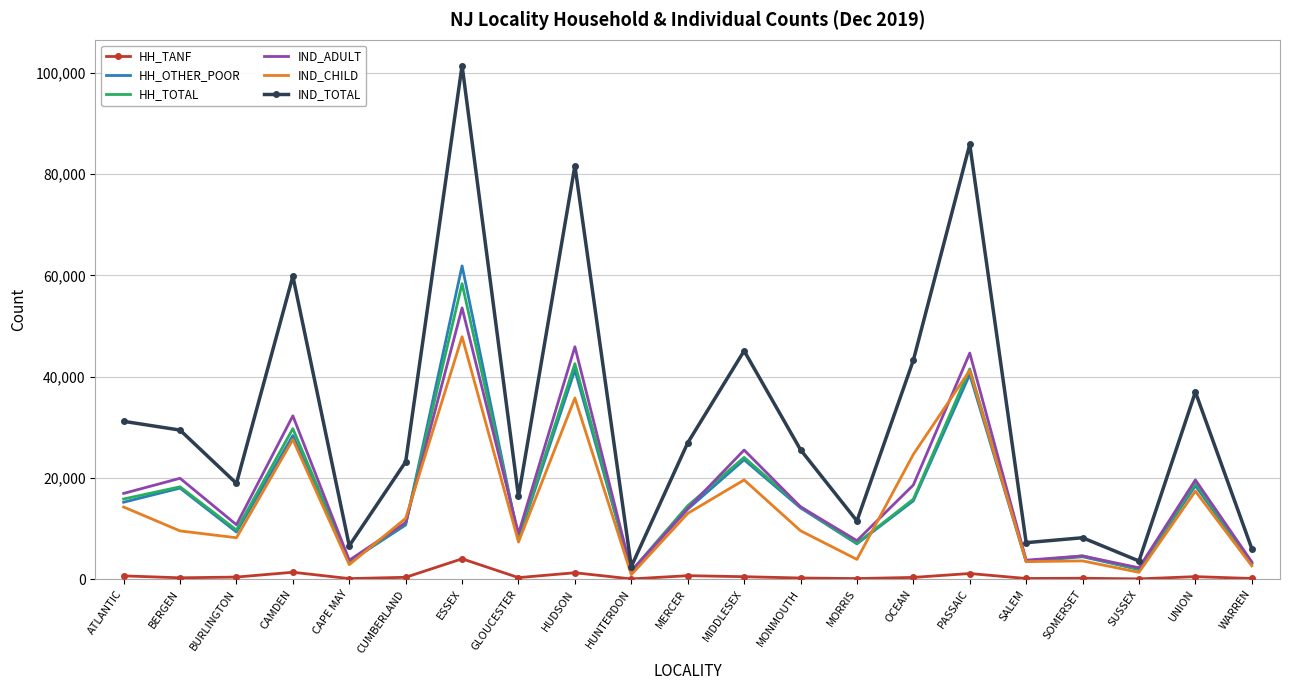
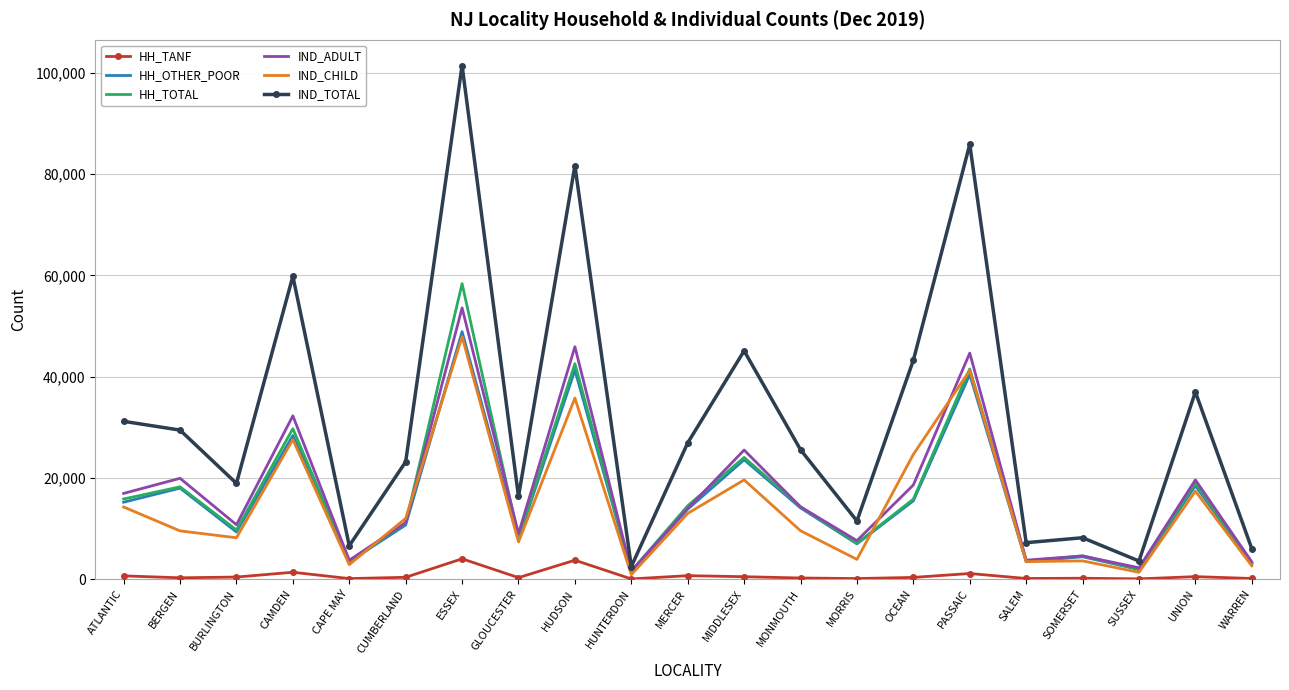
  {
    "HH_TANF": {
      "ATLANTIC": "1,000",
      "BERGEN": "0",
      "BURLINGTON": "0",
      "CAMDEN": "1,000",
      "CAPE MAY": "0",
      "CUMBERLAND": "0",
      "ESSEX": "4,000",
      "GLOUCESTER": "0",
-     "HUDSON": "1,000",
+     "HUDSON": "4,000",
      "HUNTERDON": "0",
      "MERCER": "1,000",
      "MIDDLESEX": "0",
      "MONMOUTH": "0",
      "MORRIS": "0",
      "OCEAN": "0",
      "PASSAIC": "1,000",
      "SALEM": "0",
      "SOMERSET": "0",
      "SUSSEX": "0",
      "UNION": "0",
      "WARREN": "0"
    },
    "HH_OTHER_POOR": {
      "ATLANTIC": "15,000",
      "CAMDEN": "28,000",
-     "ESSEX": "62,000",
+     "ESSEX": "49,000",
      "HUDSON": "41,000",
      "PASSAIC": "40,000"
    },
    "HH_TOTAL": {
      "ATLANTIC": "16,000",
      "CAMDEN": "30,000",
      "ESSEX": "58,000",
      "HUDSON": "43,000",
      "MERCER": "14,000"
    },
    "IND_ADULT": {
      "ATLANTIC": "17,000",
      "BERGEN": "20,000",
      "BURLINGTON": "11,000",
      "CAMDEN": "32,000",
      "ESSEX": "54,000",
      "GLOUCESTER": "9,000",
      "HUDSON": "46,000",
      "MIDDLESEX": "26,000",
      "MORRIS": "8,000",
      "OCEAN": "19,000",
      "PASSAIC": "45,000",
      "UNION": "20,000"
    },
    "IND_CHILD": {
      "ATLANTIC": "14,000",
      "BERGEN": "10,000",
      "BURLINGTON": "8,000",
      "CAMDEN": "28,000",
      "CAPE MAY": "3,000",
      "CUMBERLAND": "12,000",
      "ESSEX": "48,000",
      "GLOUCESTER": "7,000",
      "HUDSON": "36,000",
      "HUNTERDON": "1,000",
      "MERCER": "13,000",
      "MIDDLESEX": "20,000",
      "MONMOUTH": "10,000",
      "MORRIS": "4,000",
      "OCEAN": "25,000",
      "SOMERSET": "4,000",
      "SUSSEX": "1,000",
      "UNION": "17,000"
    },
    "IND_TOTAL": {
      "ATLANTIC": "31,000",
      "BERGEN": "29,000",
      "BURLINGTON": "19,000",
      "CAMDEN": "60,000",
      "CAPE MAY": "7,000",
      "CUMBERLAND": "23,000",
      "ESSEX": "101,000",
      "GLOUCESTER": "16,000",
      "HUDSON": "82,000",
      "HUNTERDON": "2,000",
      "MERCER": "27,000",
      "MIDDLESEX": "45,000",
      "MONMOUTH": "26,000",
      "MORRIS": "11,000",
      "OCEAN": "43,000",
      "PASSAIC": "86,000",
      "SALEM": "7,000",
      "SOMERSET": "8,000",
      "SUSSEX": "4,000",
      "UNION": "37,000",
      "WARREN": "6,000"
    }
  }
